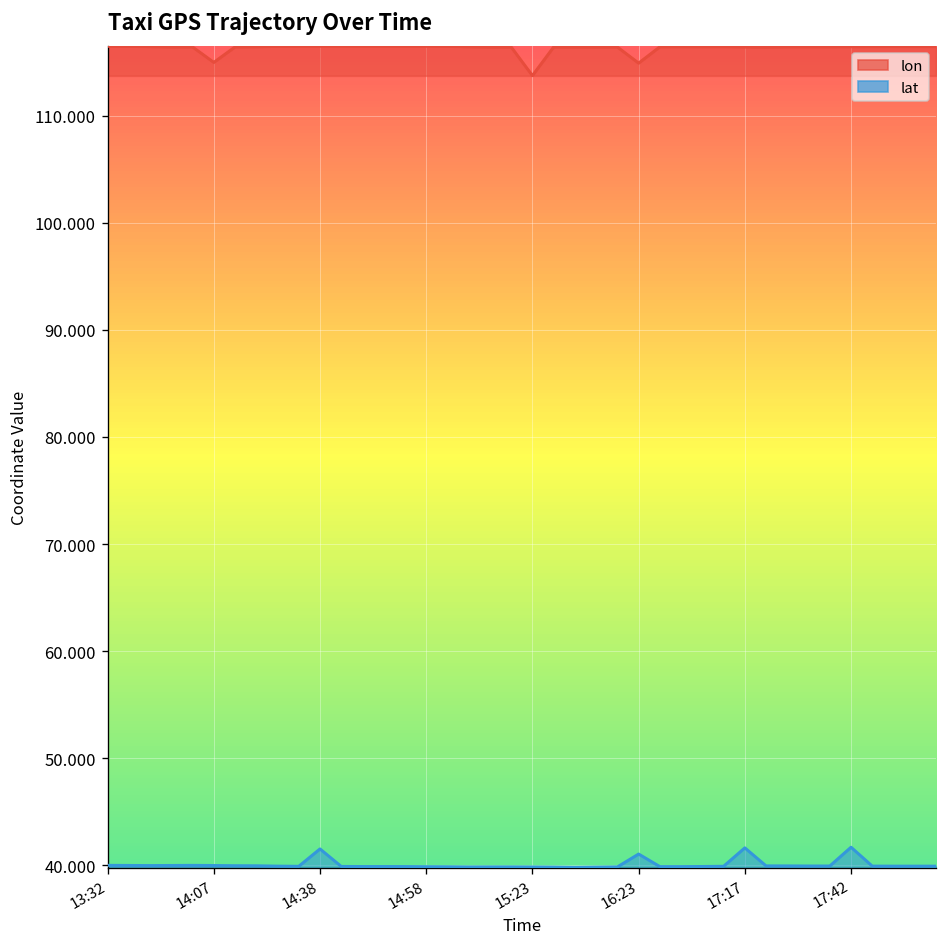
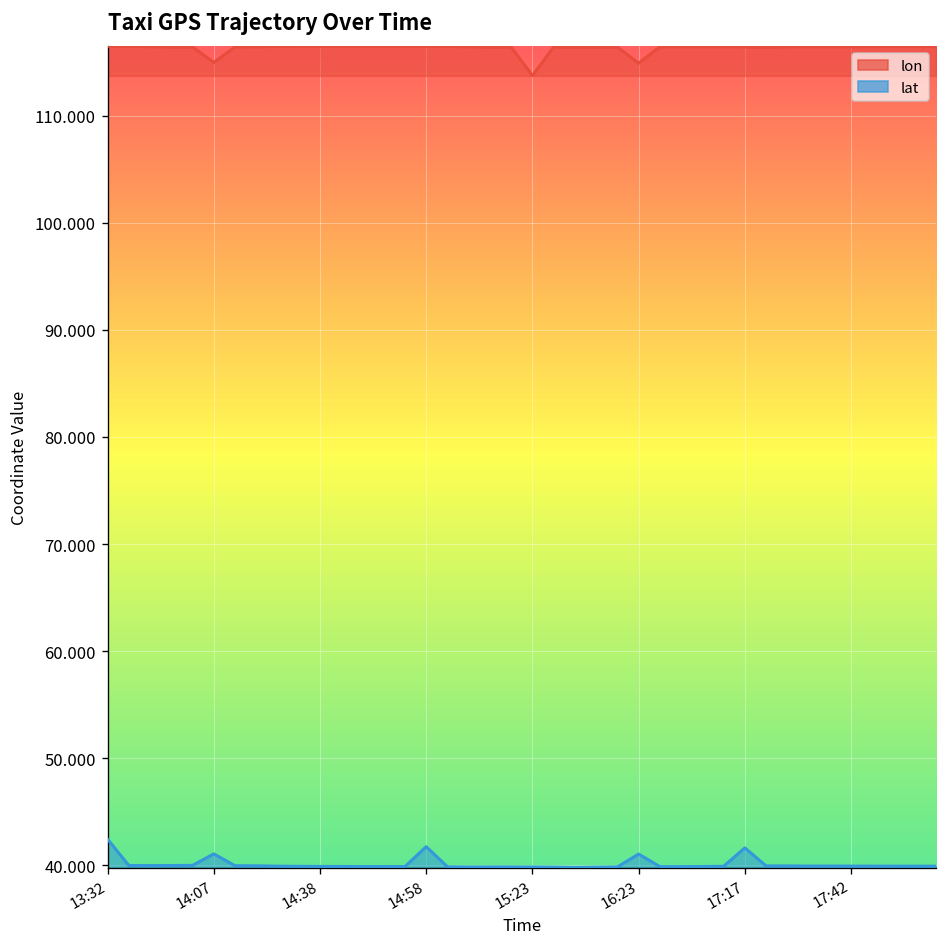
  {
    "lon": {
      "13:32": 116,
      "14:07": 115,
      "14:38": 116,
      "14:58": 116,
      "15:23": 114,
      "16:23": 115,
      "17:17": 116,
      "17:42": 116
    },
    "lat": {
-     "13:32": 40,
-     "14:07": 40,
-     "14:38": 42,
-     "14:58": 40,
+     "13:32": 42,
+     "14:07": 41,
+     "14:38": 40,
+     "14:58": 42,
      "15:23": 40,
      "16:23": 41,
      "17:17": 42,
-     "17:42": 42
+     "17:42": 40
    }
  }
